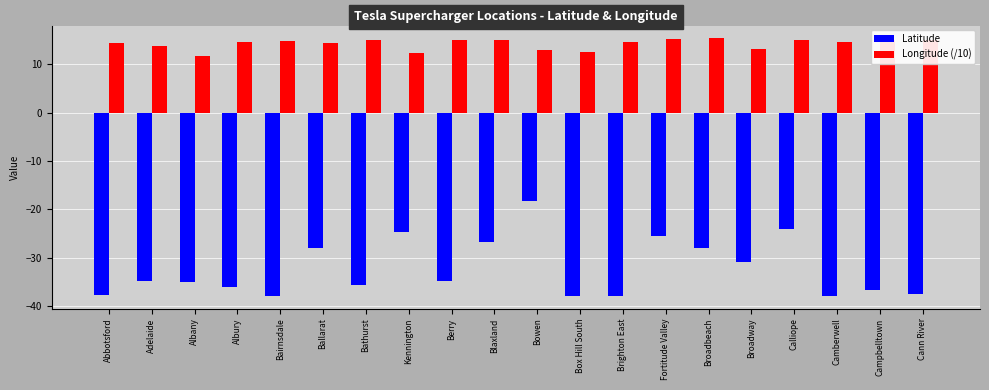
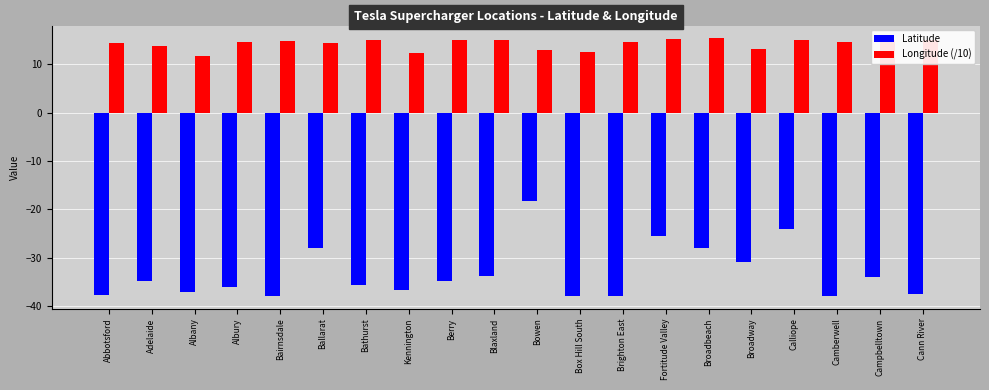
  {
    "Latitude": {
      "Abbotsford": -38,
      "Adelaide": -35,
-     "Albany": -35,
+     "Albany": -37,
      "Albury": -36,
      "Bairnsdale": -38,
      "Ballarat": -28,
      "Bathurst": -36,
-     "Kennington": -25,
+     "Kennington": -37,
      "Berry": -35,
-     "Blaxland": -27,
+     "Blaxland": -34,
      "Bowen": -18,
      "Box Hill South": -38,
      "Brighton East": -38,
      "Fortitude Valley": -25,
      "Broadbeach": -28,
      "Broadway": -31,
      "Calliope": -24,
      "Camberwell": -38,
-     "Campbelltown": -37,
+     "Campbelltown": -34,
      "Cann River": -38
    },
    "Longitude (/10)": {
      "Abbotsford": 14,
      "Adelaide": 14,
      "Albany": 12,
      "Albury": 15,
      "Bairnsdale": 15,
      "Ballarat": 14,
      "Bathurst": 15,
      "Kennington": 12,
      "Berry": 15,
      "Blaxland": 15,
      "Bowen": 13,
      "Box Hill South": 12,
      "Brighton East": 15,
      "Fortitude Valley": 15,
      "Broadbeach": 15,
      "Broadway": 13,
      "Calliope": 15,
      "Camberwell": 15
    }
  }
